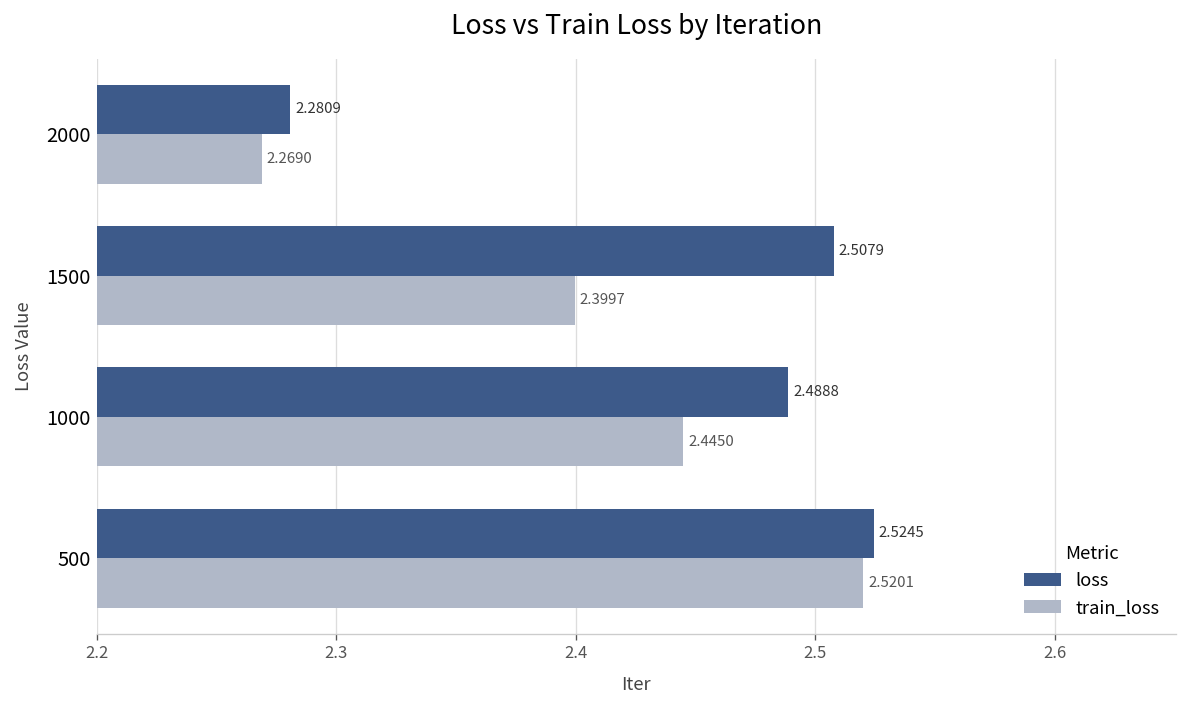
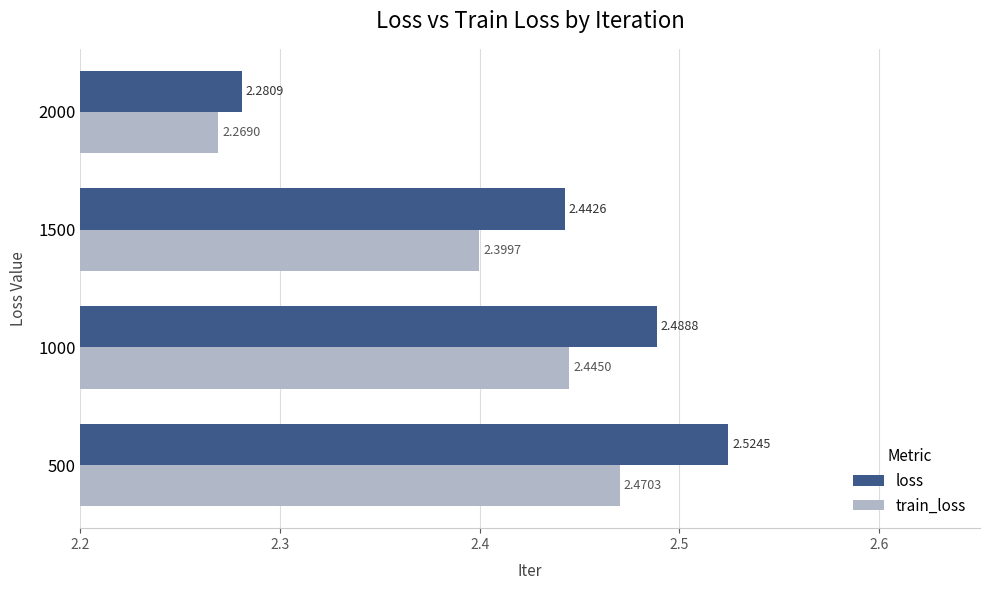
  {
    "loss": {
      "2000": 2.2809,
-     "1500": 2.5079,
+     "1500": 2.4426,
      "1000": 2.4888,
      "500": 2.5245
    },
    "train_loss": {
      "2000": 2.2690,
      "1500": 2.3997,
      "1000": 2.4450,
-     "500": 2.5201
+     "500": 2.4703
    }
  }
